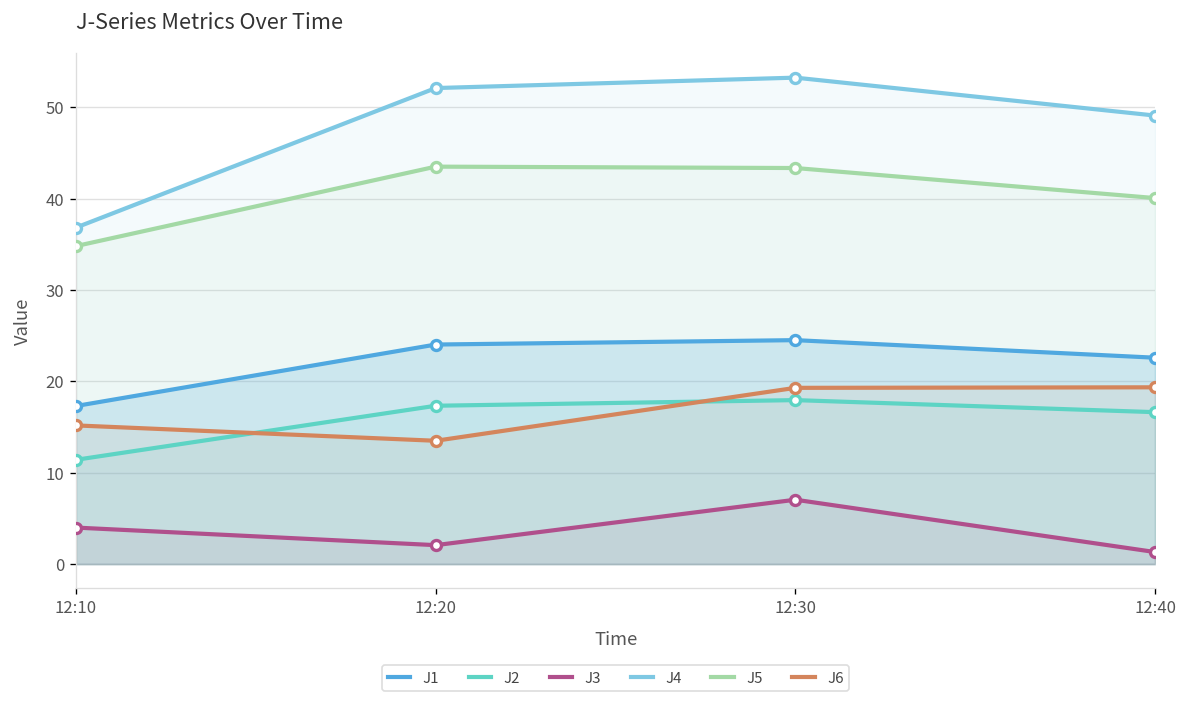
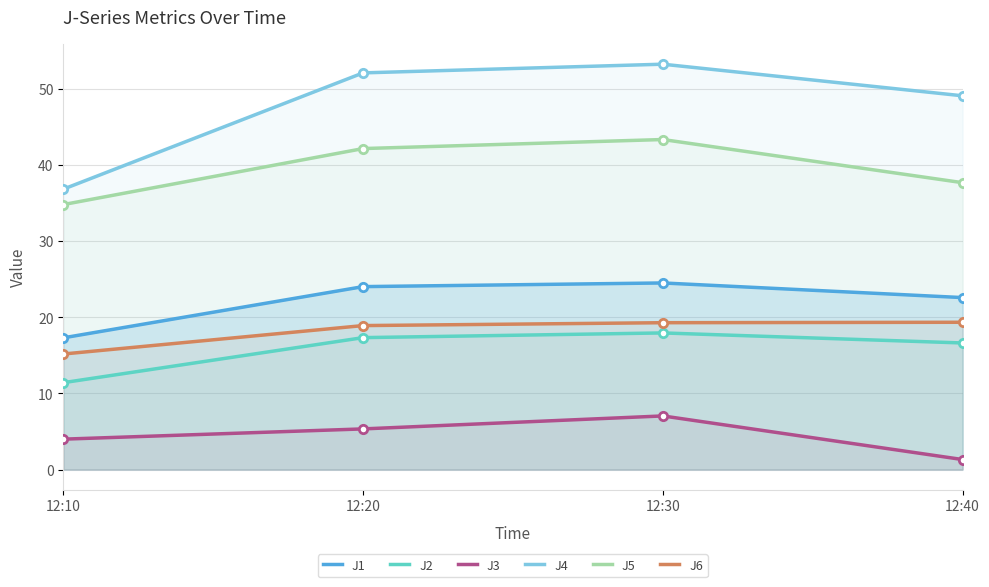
  {
    "J3": {
      "12:10": 4,
-     "12:20": 2,
+     "12:20": 5,
      "12:30": 7,
      "12:40": 1
    },
    "J5": {
      "12:10": 35,
-     "12:20": 43,
+     "12:20": 42,
      "12:30": 43,
-     "12:40": 40
+     "12:40": 38
    },
    "J6": {
      "12:10": 15,
-     "12:20": 13,
+     "12:20": 19,
      "12:30": 19,
      "12:40": 19
    }
  }
